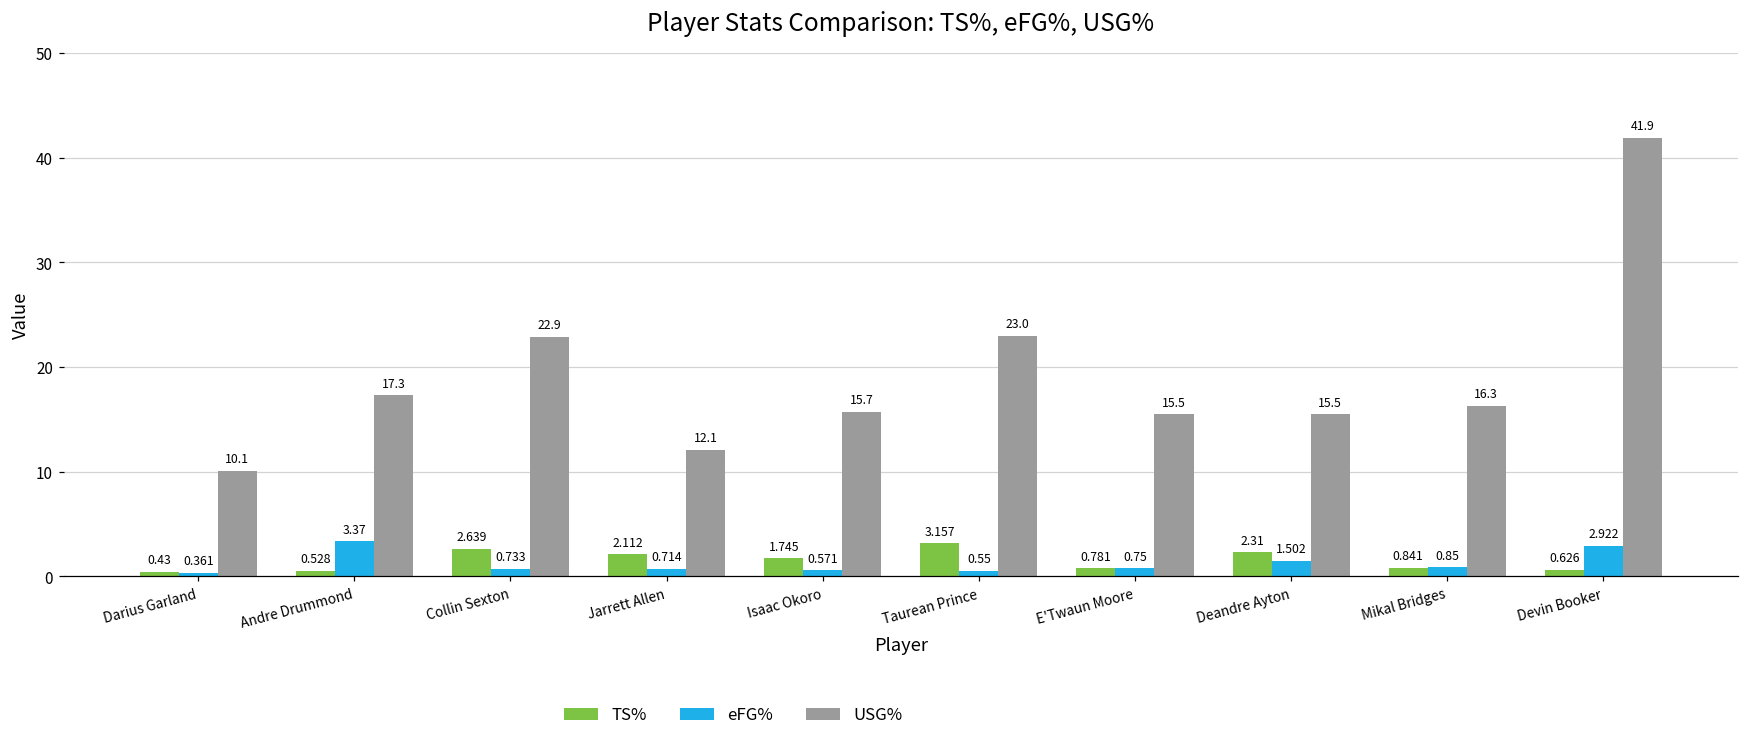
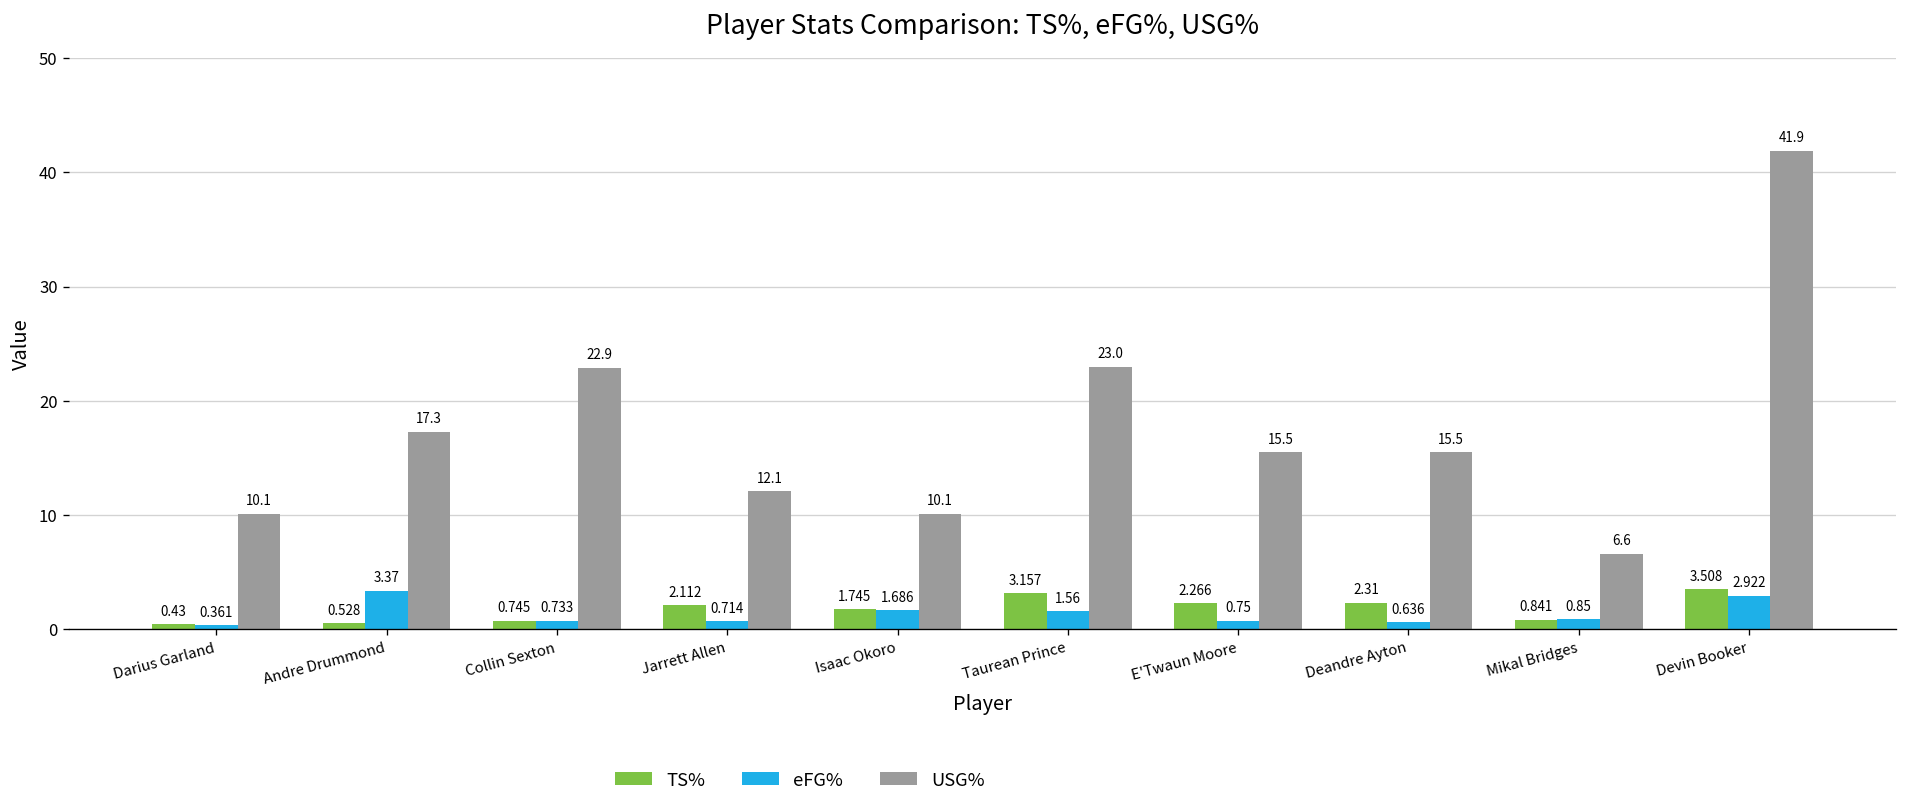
  {
    "TS%": {
      "Darius Garland": 0.43,
      "Andre Drummond": 0.528,
-     "Collin Sexton": 2.639,
+     "Collin Sexton": 0.745,
      "Jarrett Allen": 2.112,
      "Isaac Okoro": 1.745,
      "Taurean Prince": 3.157,
-     "E'Twaun Moore": 0.781,
+     "E'Twaun Moore": 2.266,
      "Deandre Ayton": 2.31,
      "Mikal Bridges": 0.841,
-     "Devin Booker": 0.626
+     "Devin Booker": 3.508
    },
    "eFG%": {
      "Darius Garland": 0.361,
      "Andre Drummond": 3.37,
      "Collin Sexton": 0.733,
      "Jarrett Allen": 0.714,
-     "Isaac Okoro": 0.571,
-     "Taurean Prince": 0.55,
+     "Isaac Okoro": 1.686,
+     "Taurean Prince": 1.56,
      "E'Twaun Moore": 0.75,
-     "Deandre Ayton": 1.502,
+     "Deandre Ayton": 0.636,
      "Mikal Bridges": 0.85,
      "Devin Booker": 2.922
    },
    "USG%": {
      "Darius Garland": 10.1,
      "Andre Drummond": 17.3,
      "Collin Sexton": 22.9,
      "Jarrett Allen": 12.1,
-     "Isaac Okoro": 15.7,
+     "Isaac Okoro": 10.1,
      "Taurean Prince": 23.0,
      "E'Twaun Moore": 15.5,
      "Deandre Ayton": 15.5,
-     "Mikal Bridges": 16.3,
+     "Mikal Bridges": 6.6,
      "Devin Booker": 41.9
    }
  }
